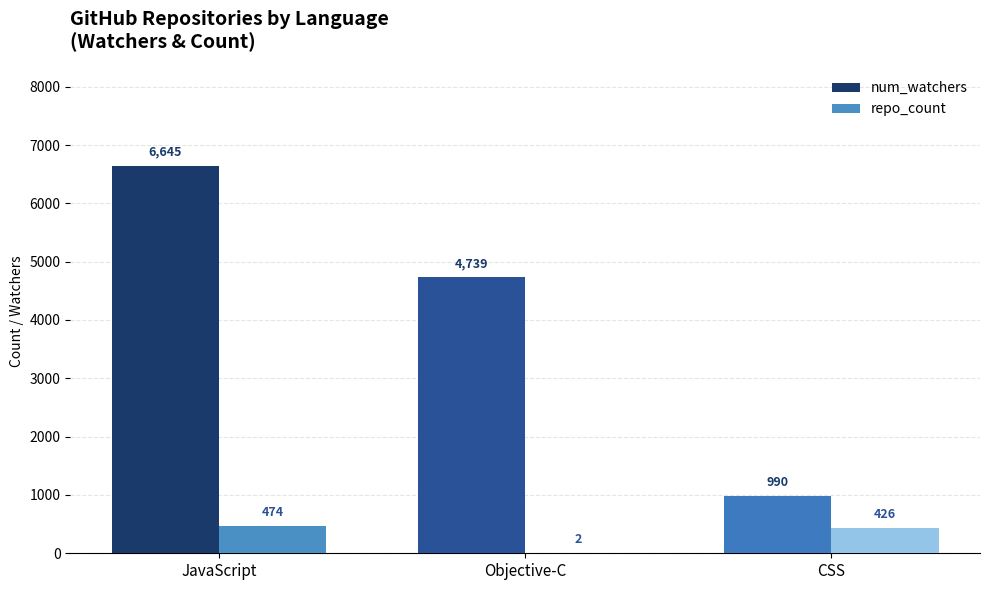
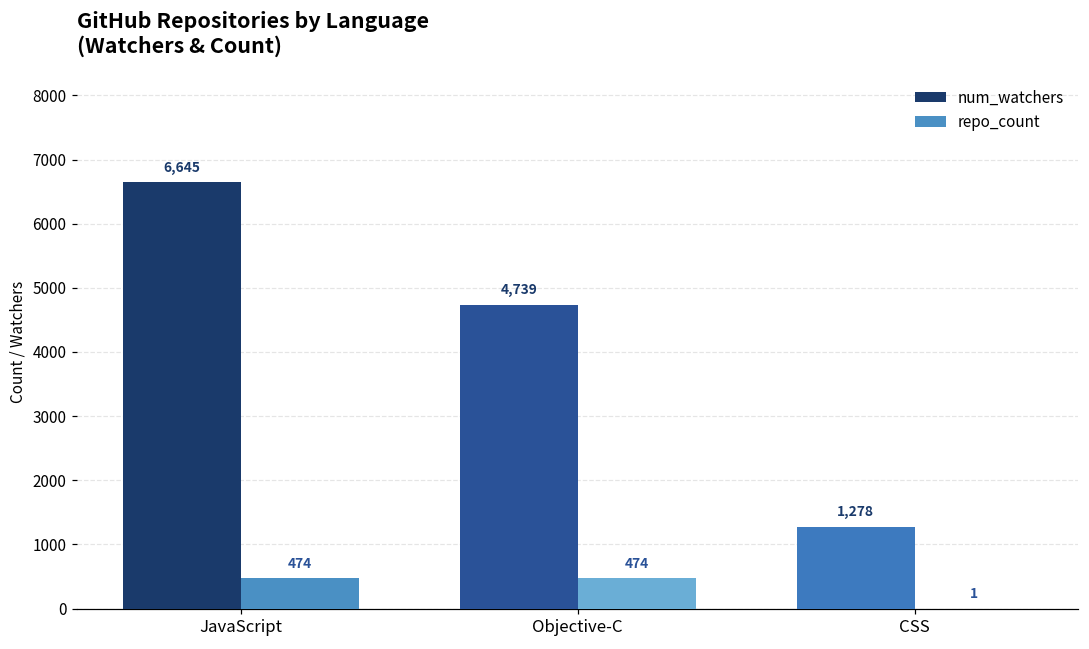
  {
    "num_watchers": {
      "JavaScript": "6,645",
      "Objective-C": "4,739",
-     "CSS": "990"
+     "CSS": "1,278"
    },
    "repo_count": {
      "JavaScript": "474",
-     "Objective-C": "2",
-     "CSS": "426"
+     "Objective-C": "474",
+     "CSS": "1"
    }
  }
